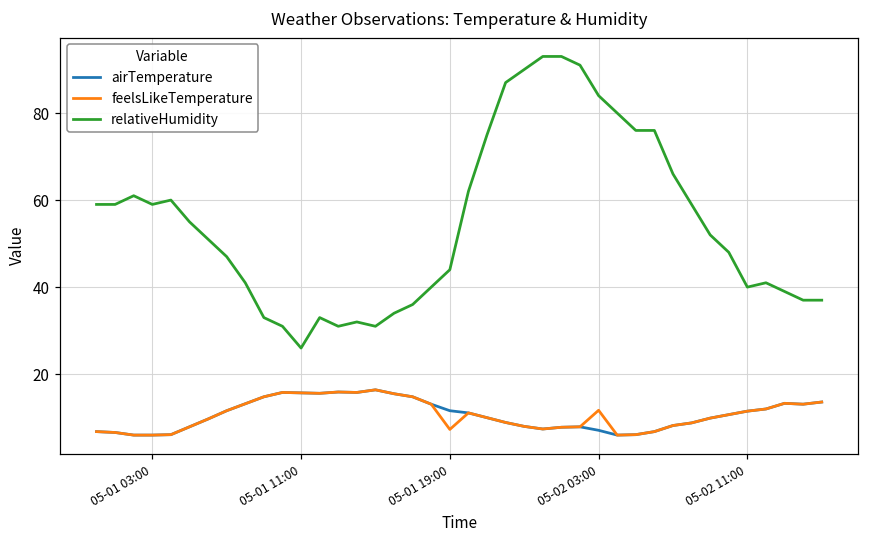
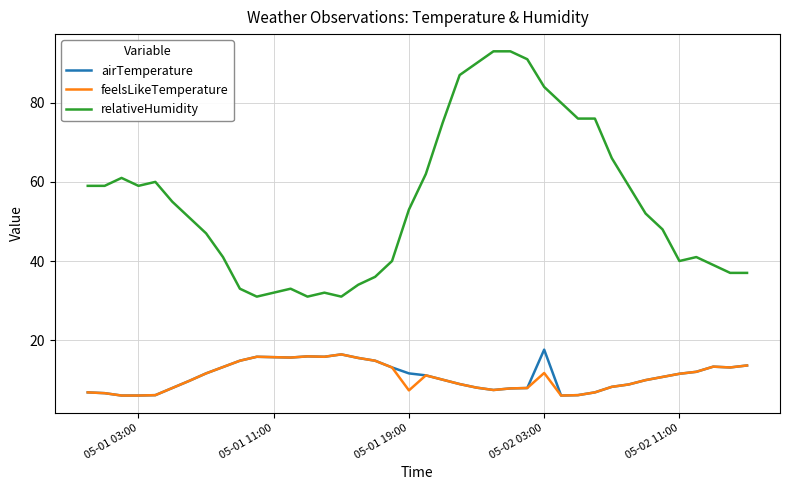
  {
    "airTemperature": {
      "05-01 19:00": 12,
-     "05-02 03:00": 7
+     "05-02 03:00": 18
    },
    "feelsLikeTemperature": {
      "05-01 19:00": 7,
      "05-02 03:00": 12
    },
    "relativeHumidity": {
      "05-01 03:00": 59,
-     "05-01 11:00": 26,
-     "05-01 19:00": 44,
+     "05-01 11:00": 32,
+     "05-01 19:00": 53,
      "05-02 03:00": 84,
      "05-02 11:00": 40
    }
  }
